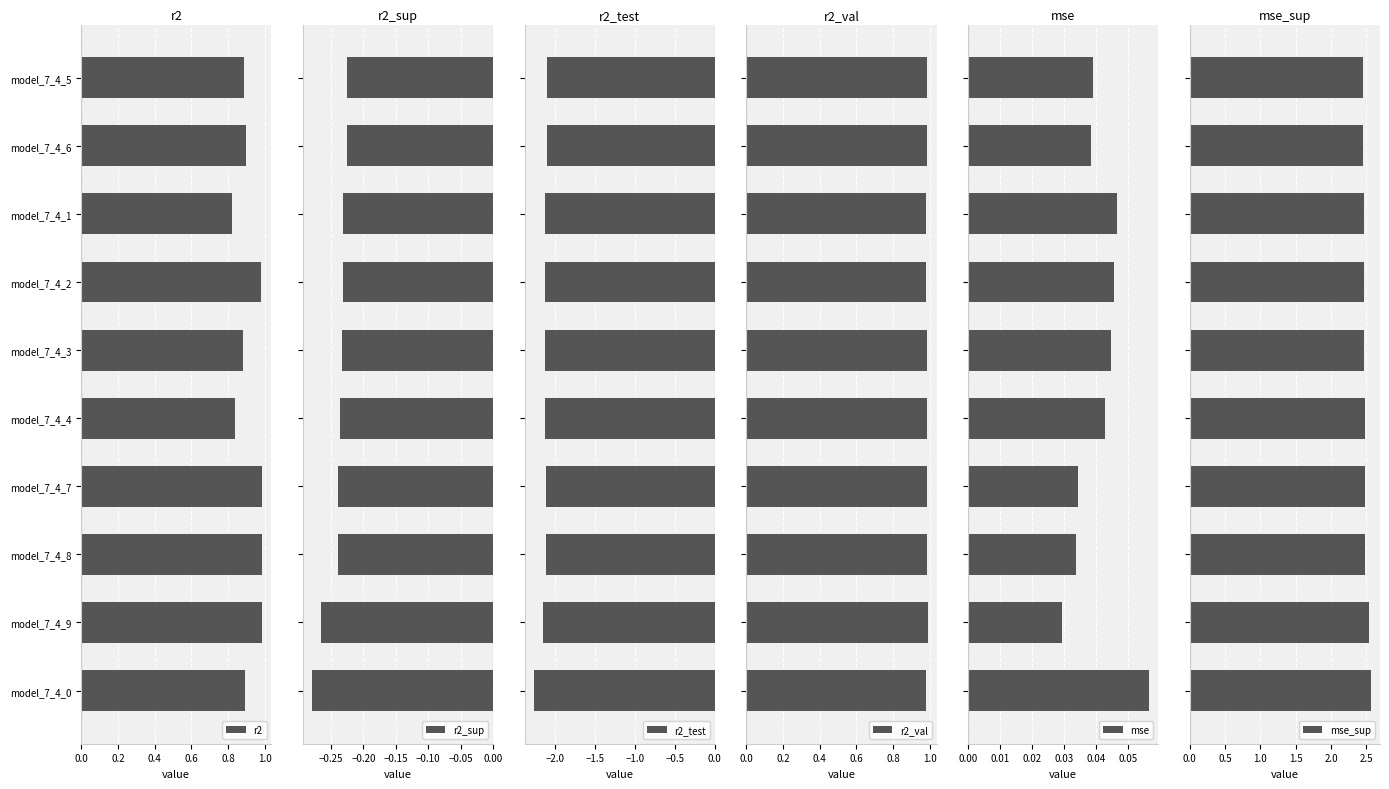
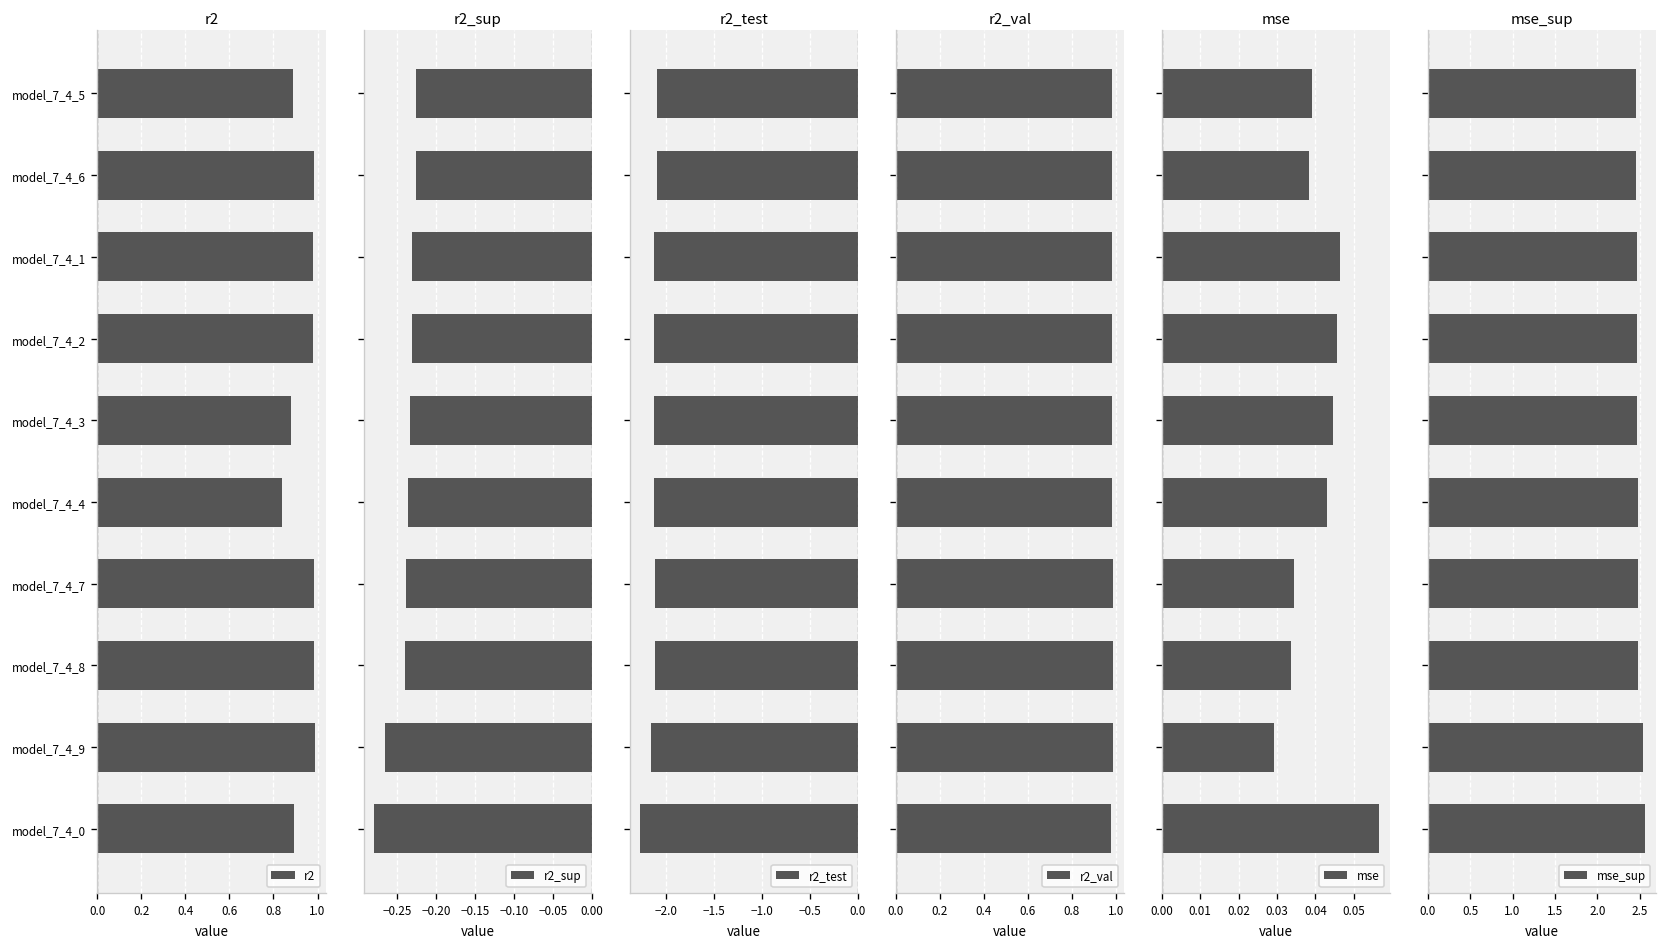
  {
    "r2": {
      "model_7_4_5": 0.89,
-     "model_7_4_6": 0.90,
-     "model_7_4_1": 0.82,
+     "model_7_4_6": 0.98,
+     "model_7_4_1": 0.98,
      "model_7_4_2": 0.98,
      "model_7_4_3": 0.88,
      "model_7_4_4": 0.84,
      "model_7_4_7": 0.99,
      "model_7_4_8": 0.99,
      "model_7_4_9": 0.99,
      "model_7_4_0": 0.89
    }
  }
